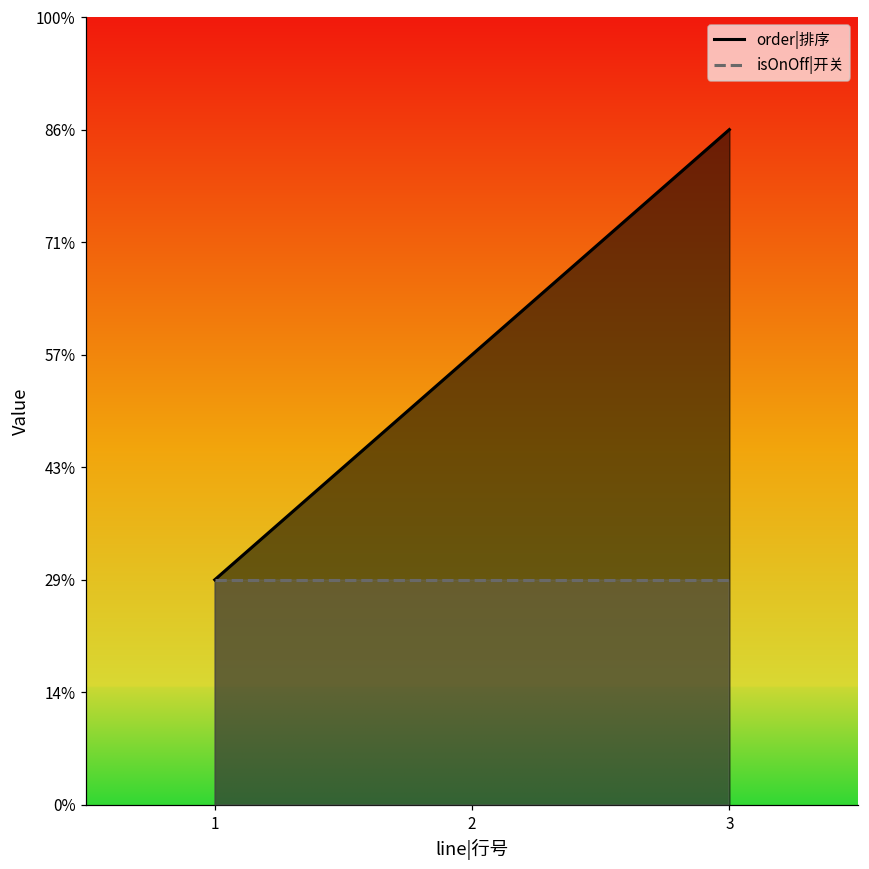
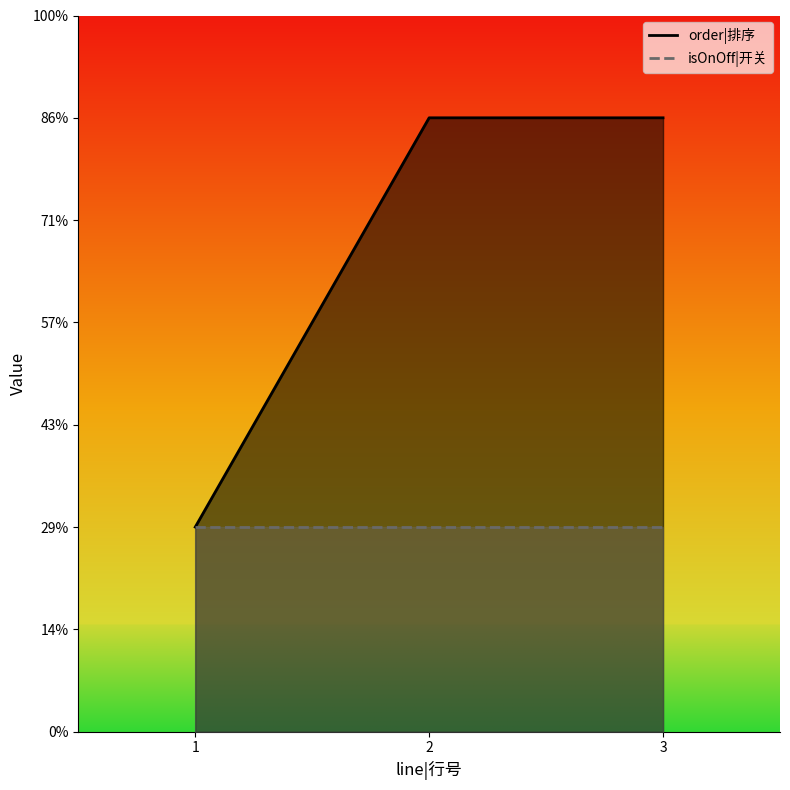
  {
    "order|排序": {
-     "2": "57%",
+     "2": "86%",
      "3": "86%"
    },
    "isOnOff|开关": {
      "2": "29%",
      "3": "29%"
    }
  }
